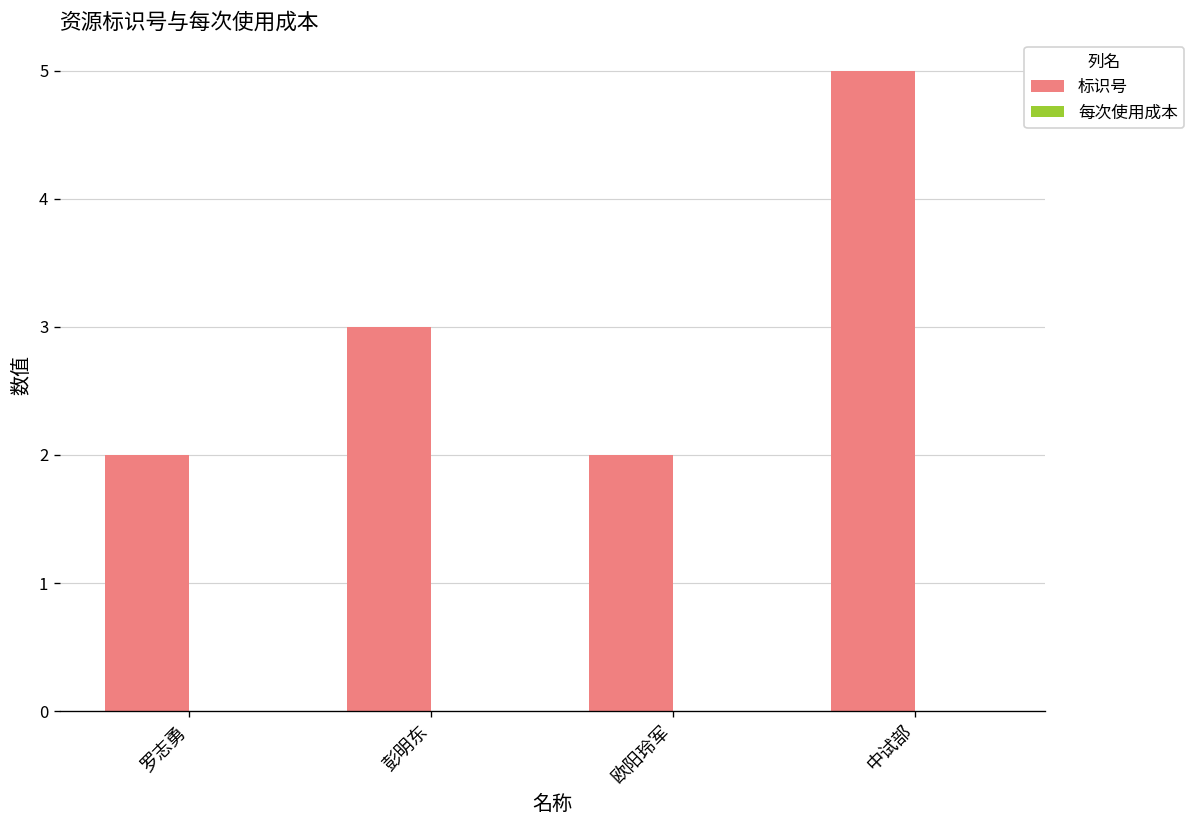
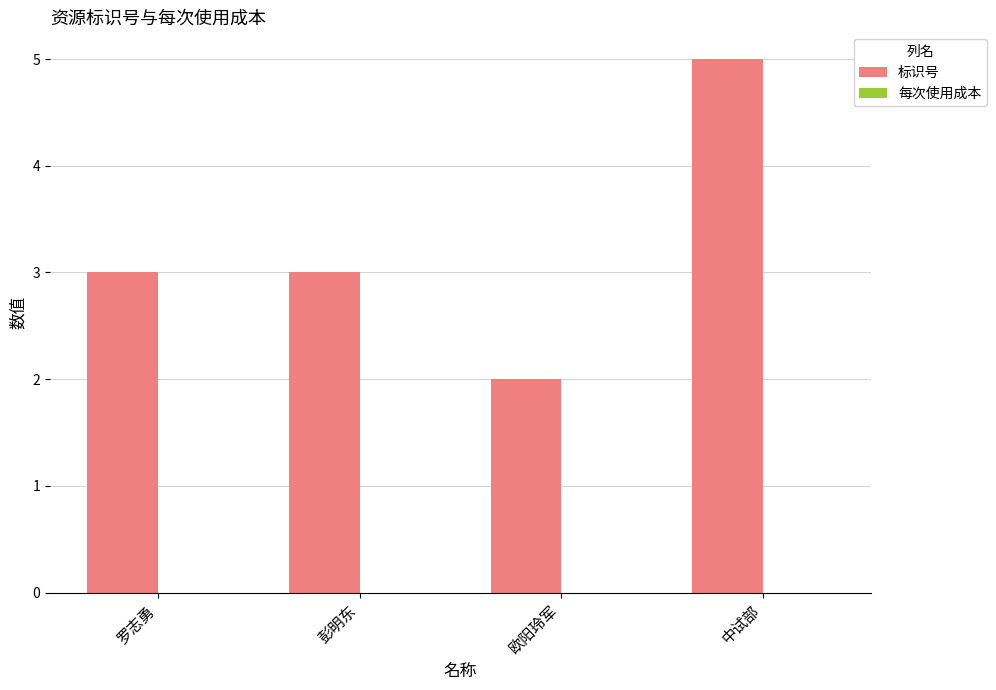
  {
    "标识号": {
-     "罗志勇": 2,
+     "罗志勇": 3,
      "彭明东": 3,
      "欧阳玲军": 2,
      "中试部": 5
    },
    "每次使用成本": {
      "罗志勇": 0,
      "彭明东": 0,
      "欧阳玲军": 0,
      "中试部": 0
    }
  }
